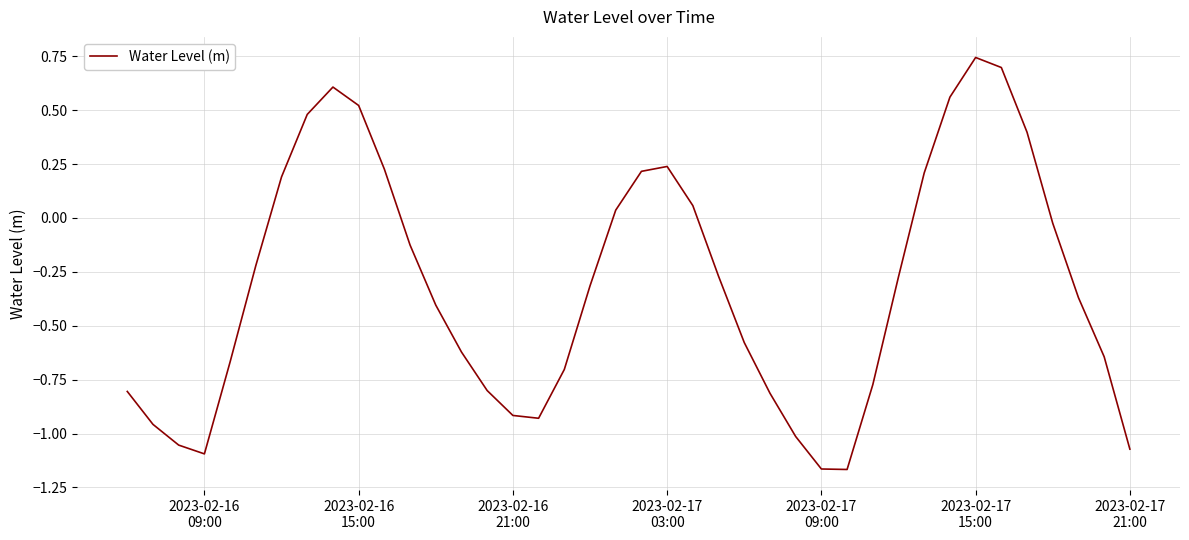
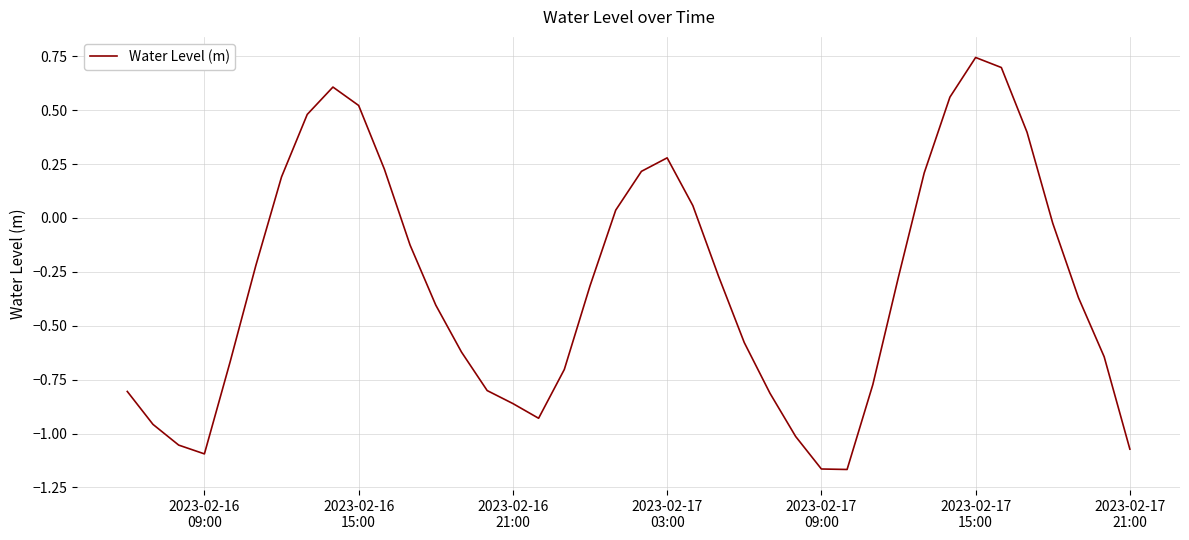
  {
    "2023-02-16 09:00": -1.09,
    "2023-02-16 15:00": 0.52,
-   "2023-02-16 21:00": -0.92,
-   "2023-02-17 03:00": 0.24,
+   "2023-02-16 21:00": -0.86,
+   "2023-02-17 03:00": 0.28,
    "2023-02-17 09:00": -1.16,
    "2023-02-17 15:00": 0.74,
    "2023-02-17 21:00": -1.07
  }
